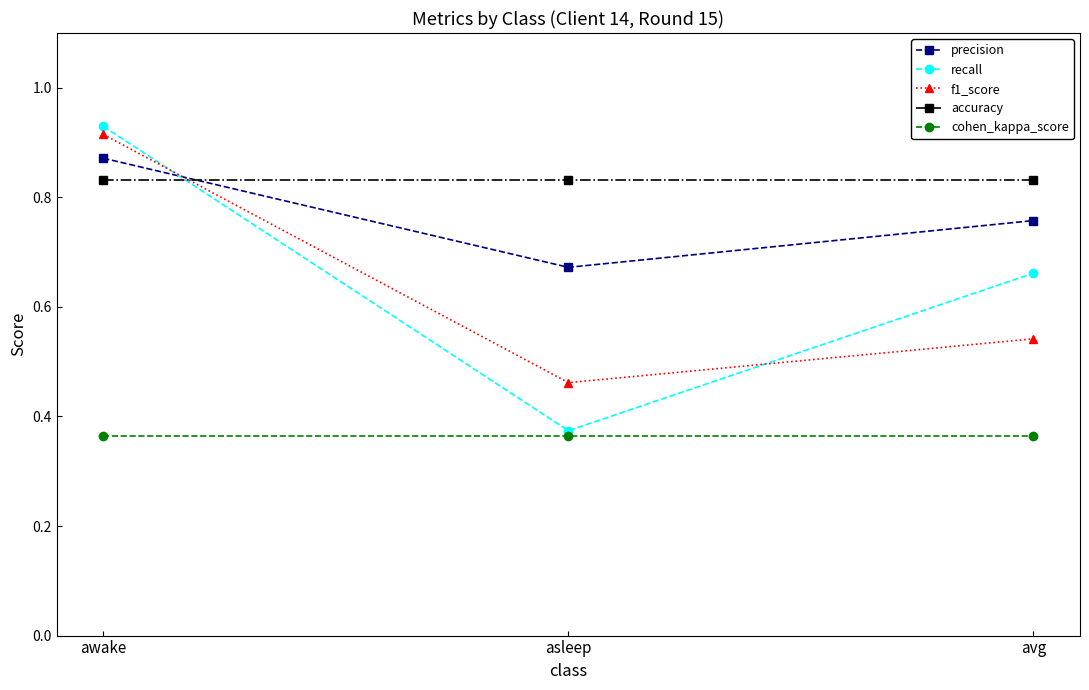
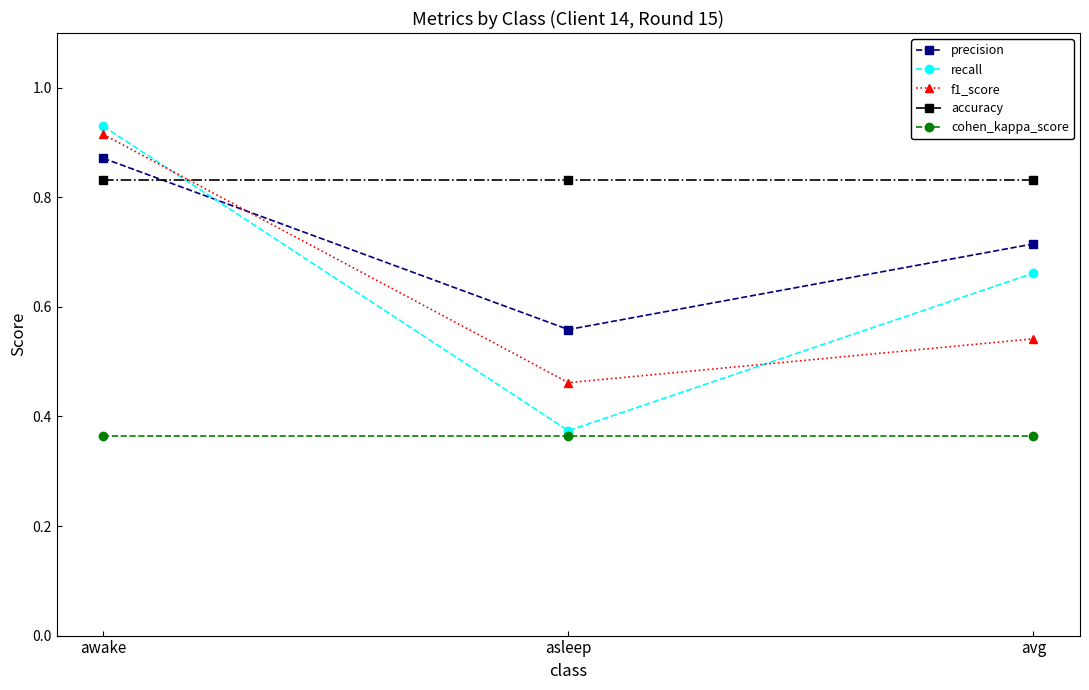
  {
    "precision": {
      "awake": 0.87,
-     "asleep": 0.67,
-     "avg": 0.76
+     "asleep": 0.56,
+     "avg": 0.72
    },
    "recall": {
      "awake": 0.93,
      "asleep": 0.37,
      "avg": 0.66
    },
    "f1_score": {
      "awake": 0.91,
      "asleep": 0.46,
      "avg": 0.54
    },
    "accuracy": {
      "awake": 0.83,
      "asleep": 0.83,
      "avg": 0.83
    },
    "cohen_kappa_score": {
      "awake": 0.36,
      "asleep": 0.36,
      "avg": 0.36
    }
  }
